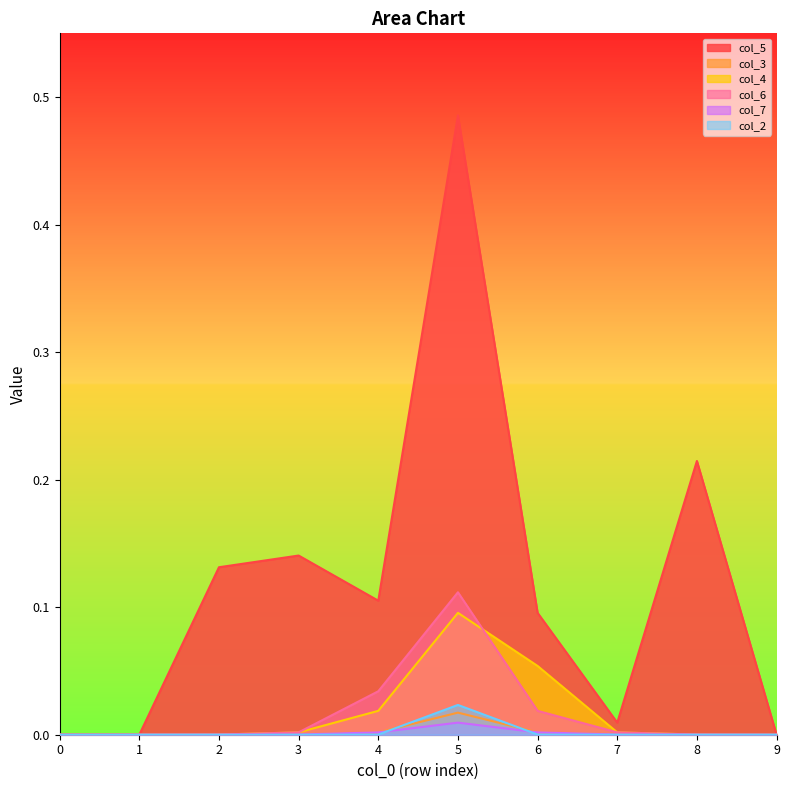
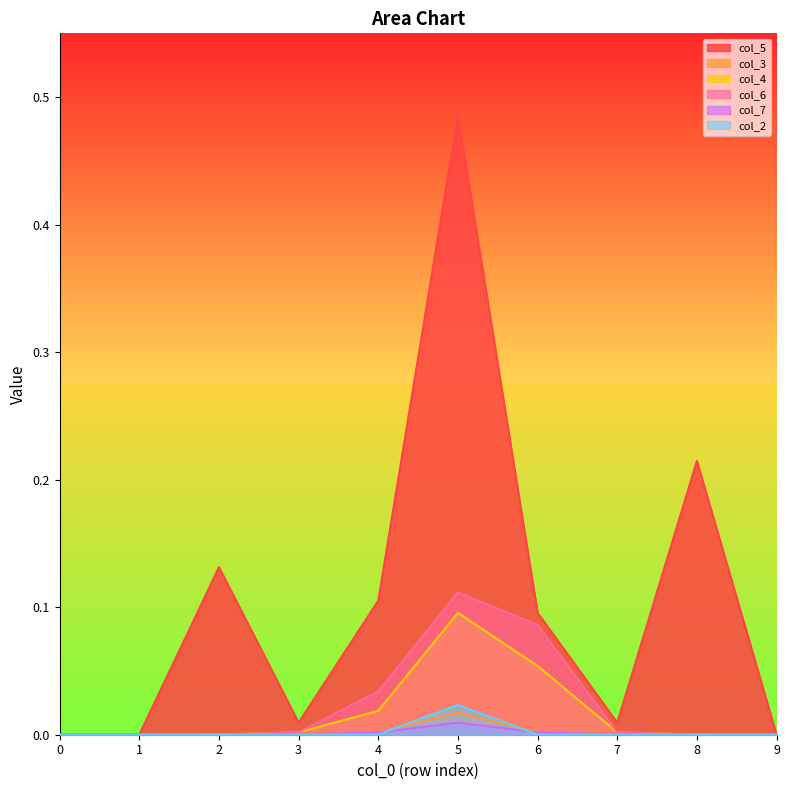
  {
    "col_5": {
      "2": 0.131,
-     "3": 0.141,
+     "3": 0.009,
      "4": 0.105,
      "5": 0.486,
      "6": 0.096,
      "7": 0.009,
      "8": 0.215
    },
    "col_3": {
      "5": 0.017
    },
    "col_4": {
      "4": 0.019,
      "5": 0.096,
      "6": 0.054
    },
    "col_6": {
      "4": 0.034,
      "5": 0.112,
-     "6": 0.019
+     "6": 0.086
    },
    "col_7": {
      "5": 0.009
    },
    "col_2": {
      "5": 0.023
    }
  }
